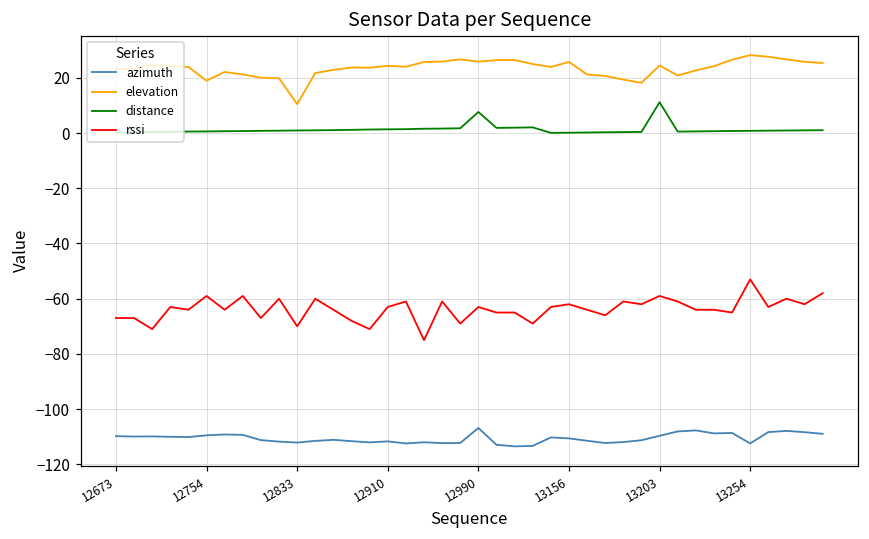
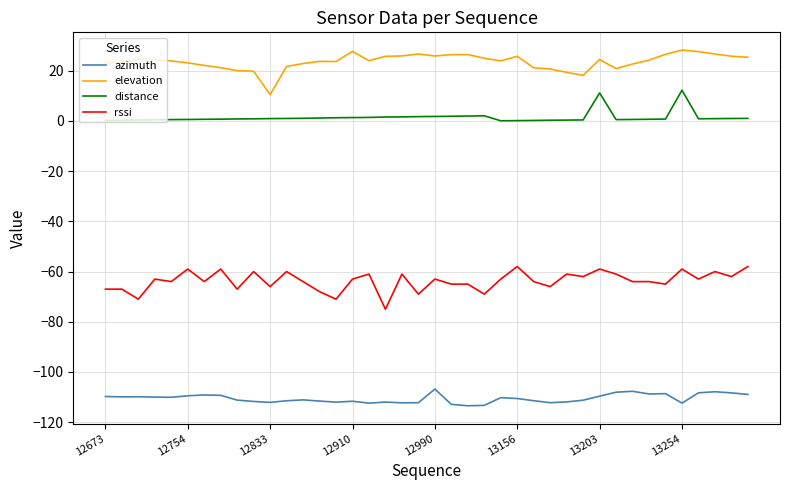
  {
    "azimuth": {
      "12673": -110,
      "12754": -109,
      "12833": -112,
      "12910": -112,
      "12990": -107,
      "13156": -111,
      "13203": -110,
      "13254": -112
    },
    "elevation": {
-     "12754": 19,
+     "12754": 23,
      "12833": 10,
-     "12910": 24,
+     "12910": 28,
      "12990": 26,
      "13156": 26,
      "13203": 24,
      "13254": 28
    },
    "distance": {
      "12754": 1,
      "12833": 1,
      "12910": 1,
-     "12990": 8,
+     "12990": 2,
      "13156": 0,
      "13203": 11,
-     "13254": 1
+     "13254": 12
    },
    "rssi": {
      "12673": -67,
      "12754": -59,
-     "12833": -70,
+     "12833": -66,
      "12910": -63,
      "12990": -63,
-     "13156": -62,
+     "13156": -58,
      "13203": -59,
-     "13254": -53
+     "13254": -59
    }
  }
